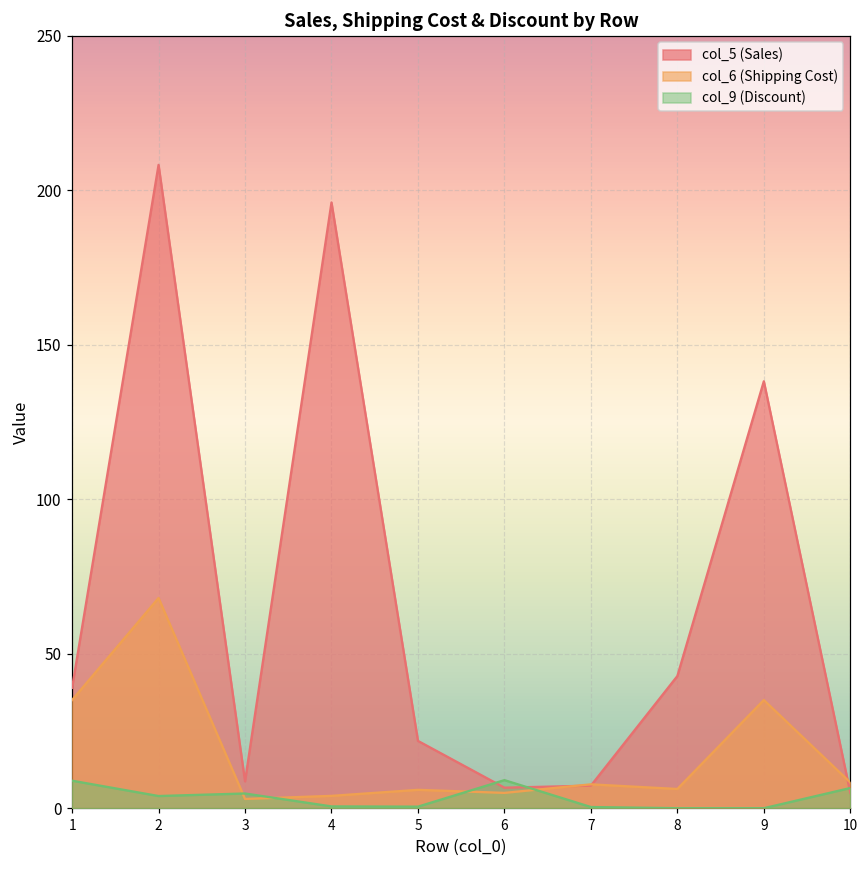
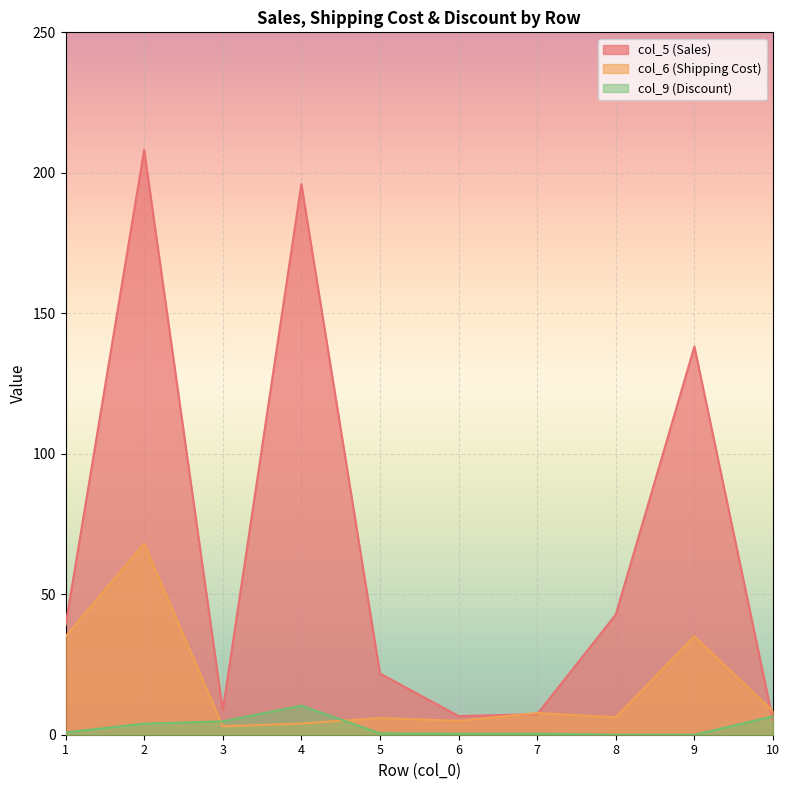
  {
    "col_9 (Discount)": {
-     "1": 9,
+     "1": 1,
      "2": 4,
      "3": 5,
-     "4": 1,
+     "4": 10,
      "5": 1,
-     "6": 9,
+     "6": 0,
      "7": 0,
      "8": 0,
      "9": 0,
      "10": 7
    }
  }
